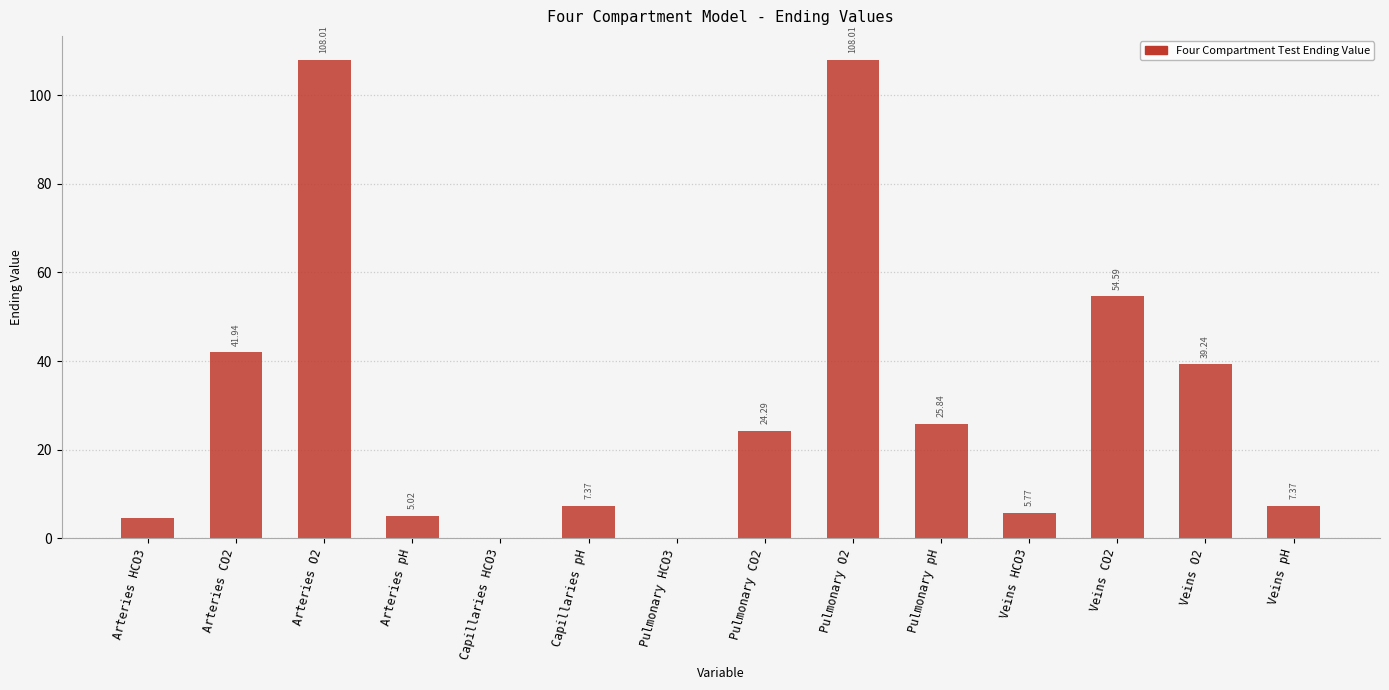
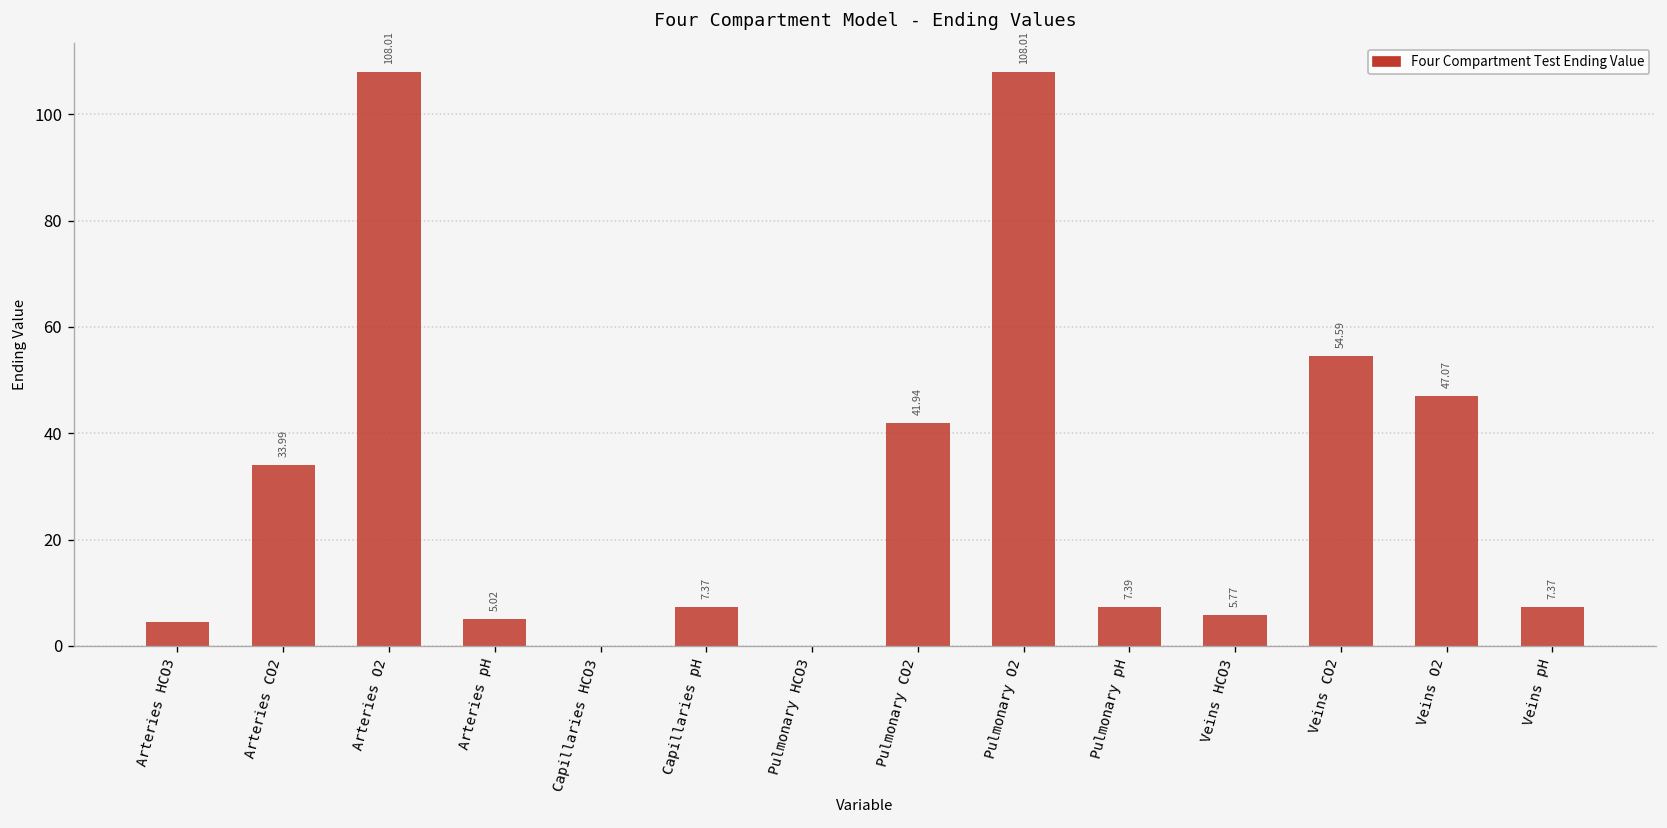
  {
-   "Arteries CO2": 41.94,
+   "Arteries CO2": 33.99,
    "Arteries O2": 108.01,
    "Arteries pH": 5.02,
    "Capillaries pH": 7.37,
-   "Pulmonary CO2": 24.29,
+   "Pulmonary CO2": 41.94,
    "Pulmonary O2": 108.01,
-   "Pulmonary pH": 25.84,
+   "Pulmonary pH": 7.39,
    "Veins HCO3": 5.77,
    "Veins CO2": 54.59,
-   "Veins O2": 39.24,
+   "Veins O2": 47.07,
    "Veins pH": 7.37
  }
